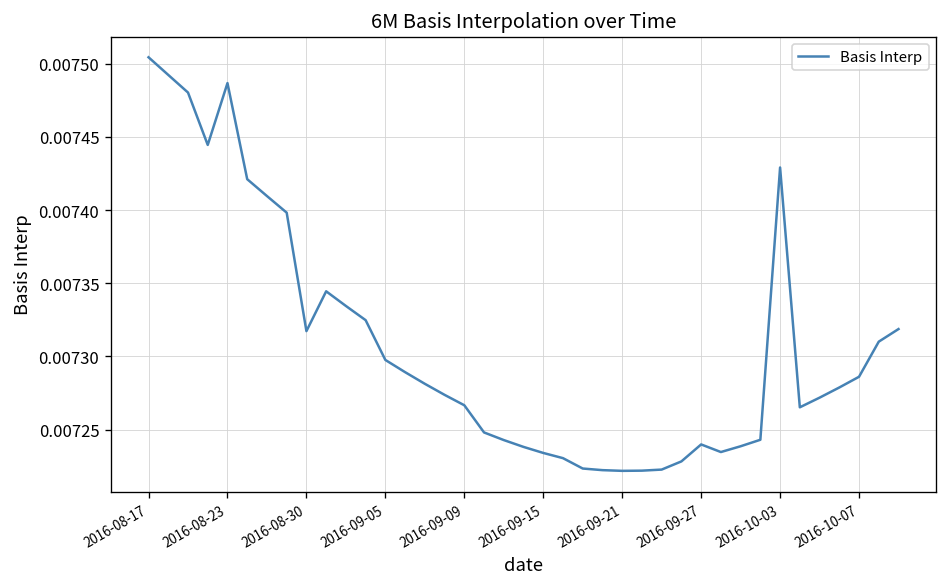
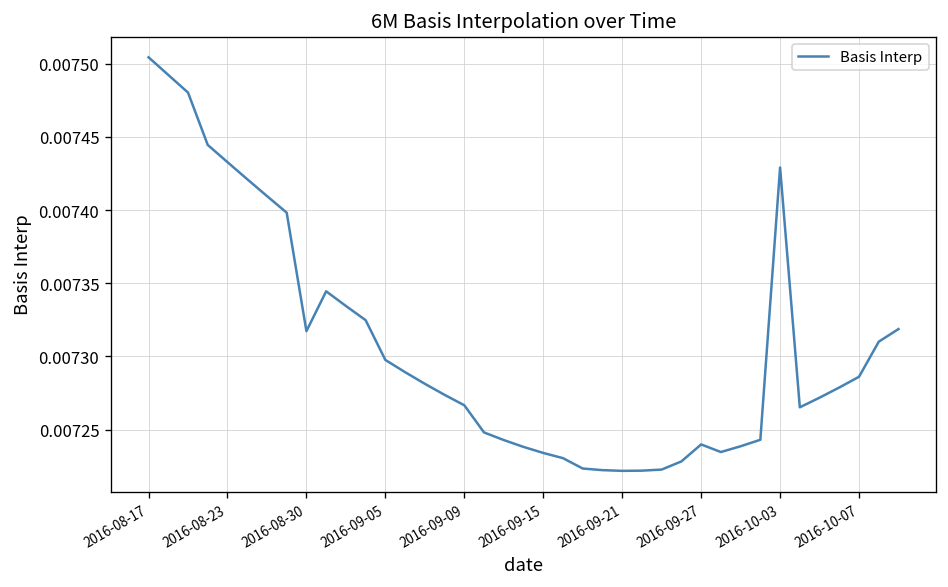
  {
    "2016-08-17": 0.007504,
-   "2016-08-23": 0.007487,
+   "2016-08-23": 0.007433,
    "2016-08-30": 0.007317,
    "2016-09-05": 0.007298,
    "2016-09-09": 0.007267,
    "2016-09-15": 0.007234,
    "2016-09-21": 0.007222,
    "2016-09-27": 0.007240,
    "2016-10-03": 0.007429,
    "2016-10-07": 0.007286
  }
